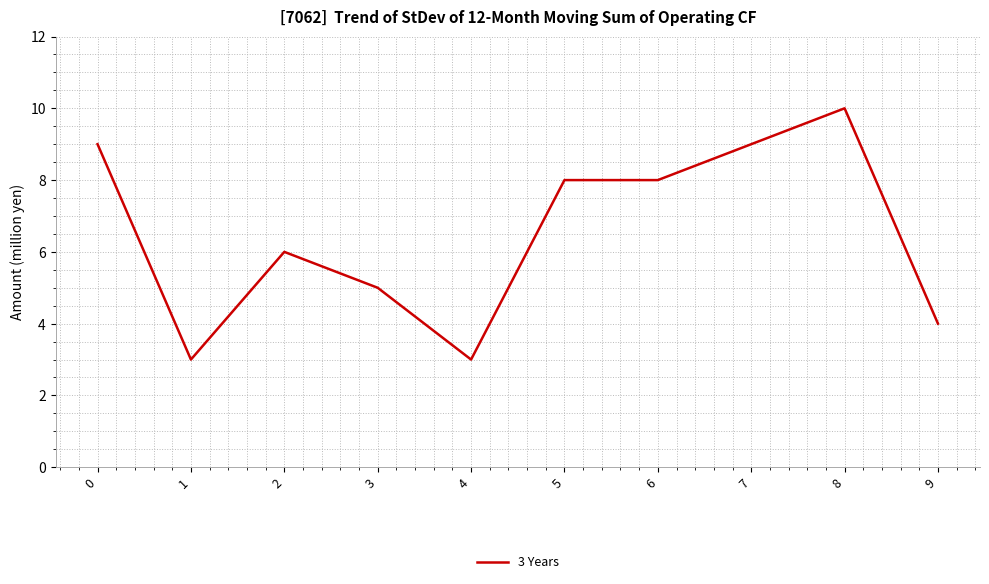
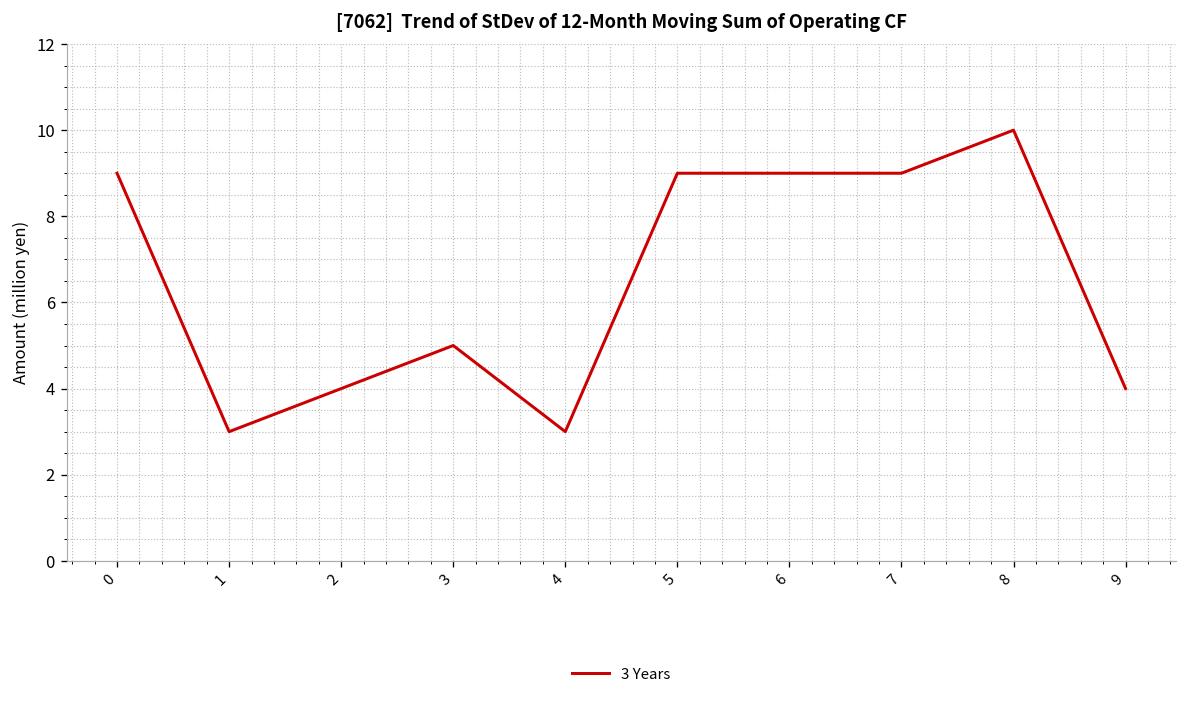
  {
    "0": 9,
    "1": 3,
-   "2": 6,
+   "2": 4,
    "3": 5,
    "4": 3,
-   "5": 8,
-   "6": 8,
+   "5": 9,
+   "6": 9,
    "7": 9,
    "8": 10,
    "9": 4
  }
